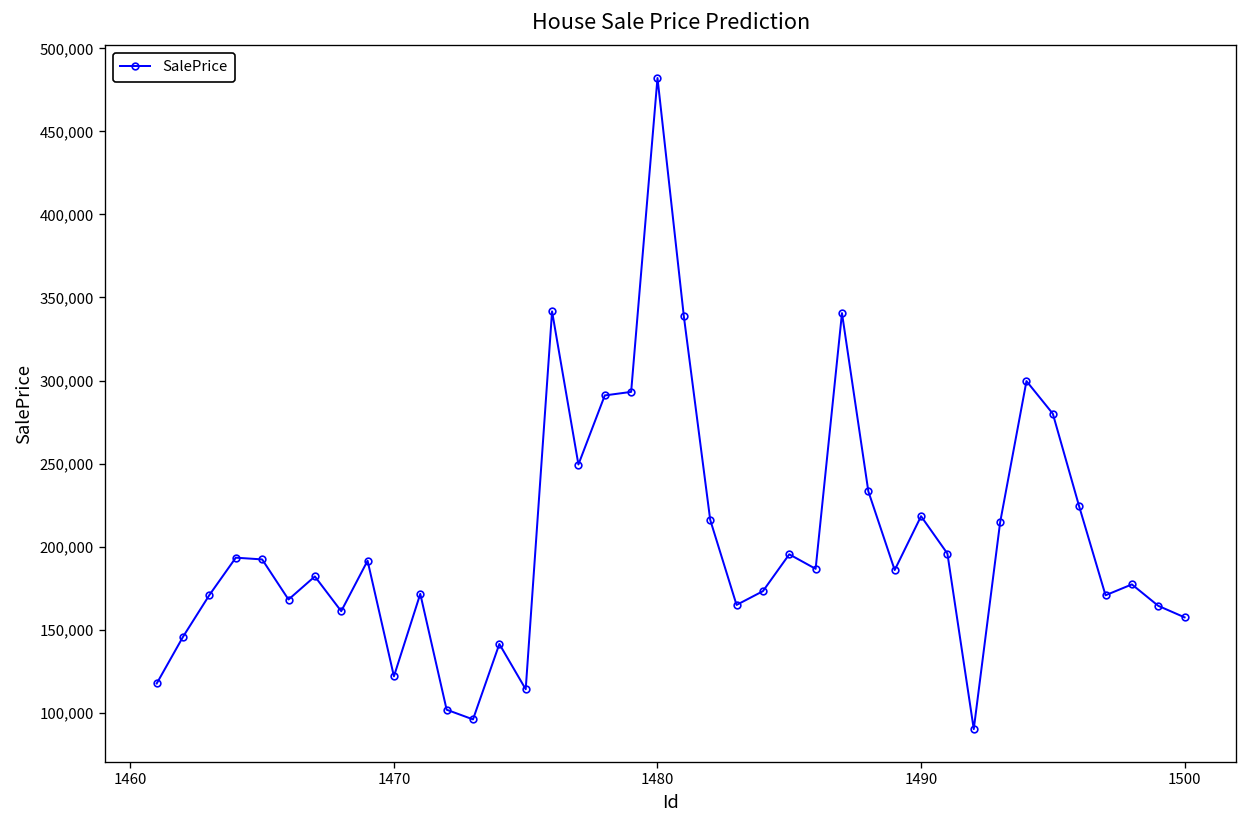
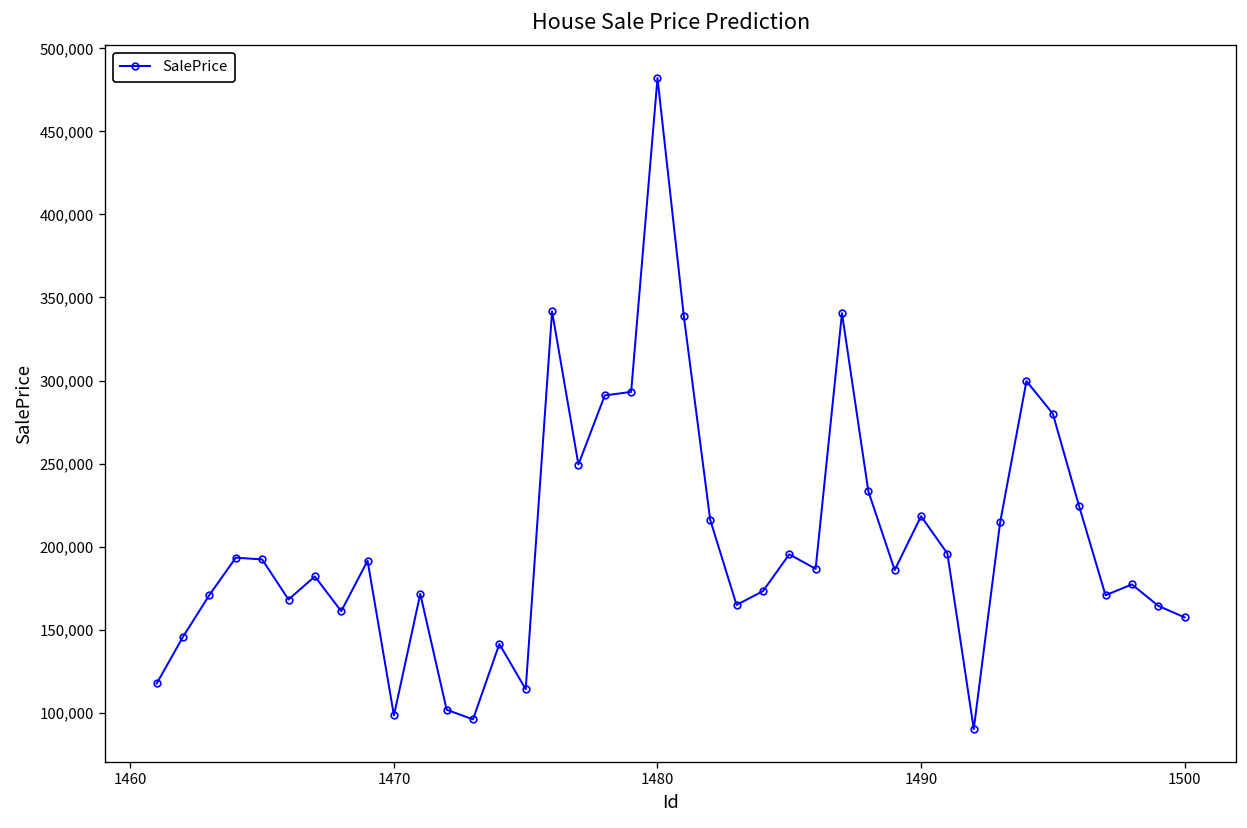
  {
-   "1470": "122,000",
+   "1470": "98,000",
    "1480": "482,000",
    "1490": "218,000",
    "1500": "157,000"
  }
